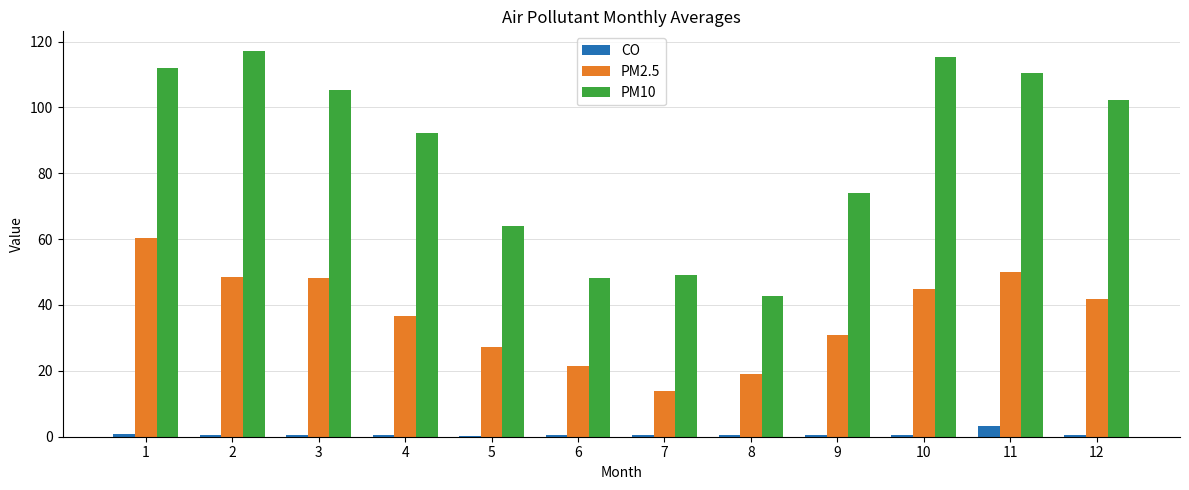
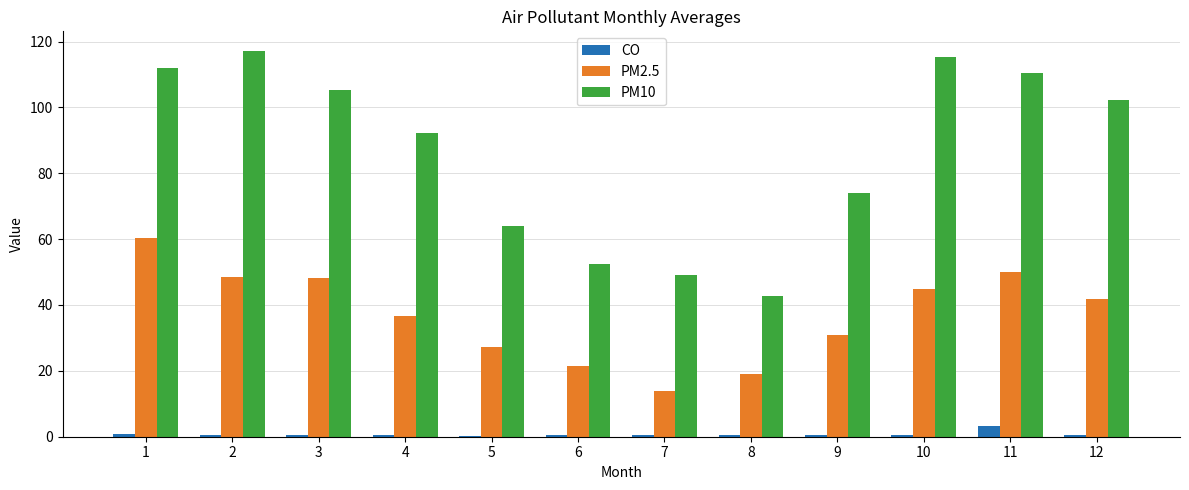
  {
    "CO": {
      "11": 3
    },
    "PM2.5": {
      "1": 60,
      "2": 49,
      "3": 48,
      "4": 37,
      "5": 27,
      "6": 22,
      "7": 14,
      "8": 19,
      "9": 31,
      "10": 45,
      "11": 50,
      "12": 42
    },
    "PM10": {
      "1": 112,
      "2": 117,
      "3": 105,
      "4": 92,
      "5": 64,
-     "6": 48,
+     "6": 53,
      "7": 49,
      "8": 43,
      "9": 74,
      "10": 115,
      "11": 110,
      "12": 102
    }
  }
